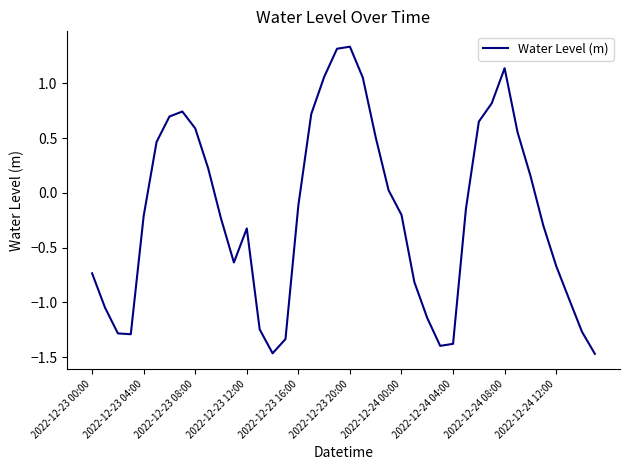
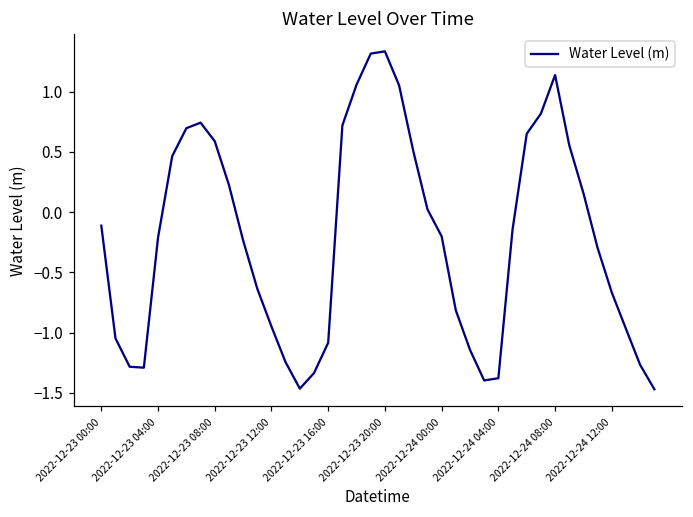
  {
-   "2022-12-23 00:00": -0.73,
+   "2022-12-23 00:00": -0.11,
    "2022-12-23 04:00": -0.21,
    "2022-12-23 08:00": 0.59,
-   "2022-12-23 12:00": -0.32,
-   "2022-12-23 16:00": -0.11,
+   "2022-12-23 12:00": -0.95,
+   "2022-12-23 16:00": -1.08,
    "2022-12-23 20:00": 1.34,
    "2022-12-24 00:00": -0.20,
    "2022-12-24 04:00": -1.38,
    "2022-12-24 08:00": 1.14,
    "2022-12-24 12:00": -0.67
  }
